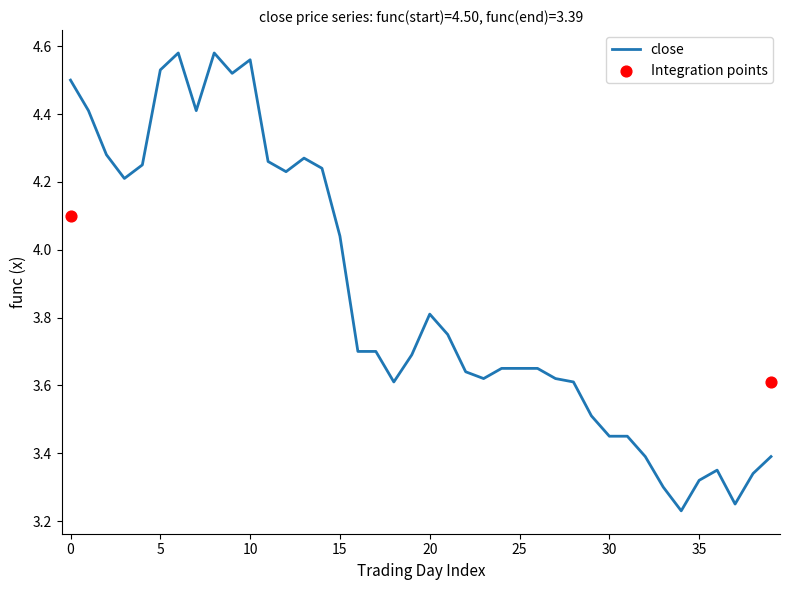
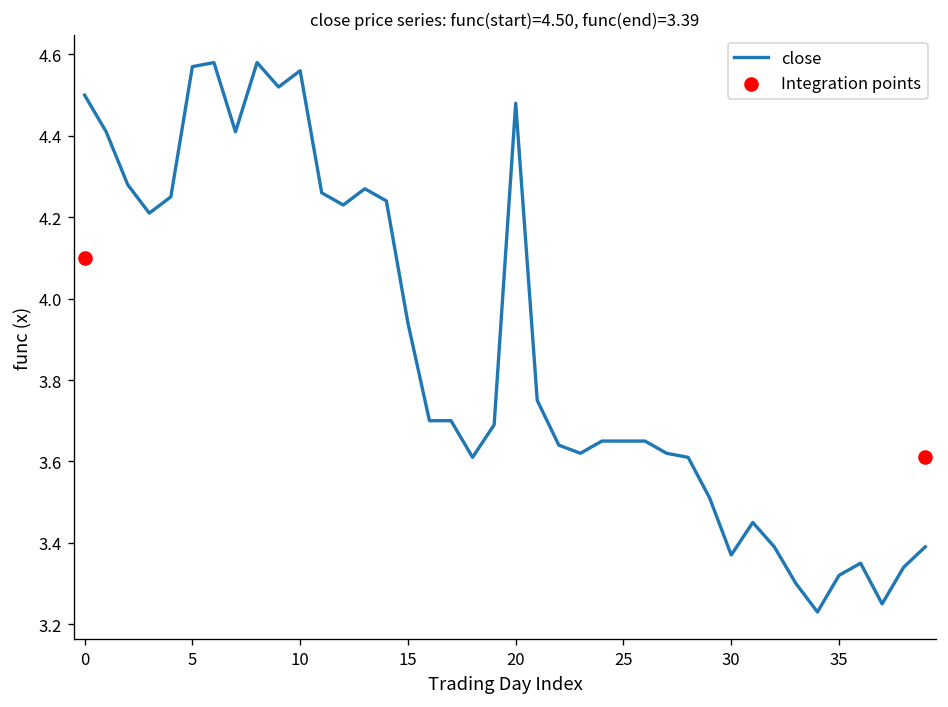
  {
    "close": {
      "0": 4.50,
-     "5": 4.53,
+     "5": 4.57,
      "10": 4.56,
-     "15": 4.04,
-     "20": 3.81,
+     "15": 3.94,
+     "20": 4.48,
      "25": 3.65,
-     "30": 3.45,
+     "30": 3.37,
      "35": 3.32
    }
  }
